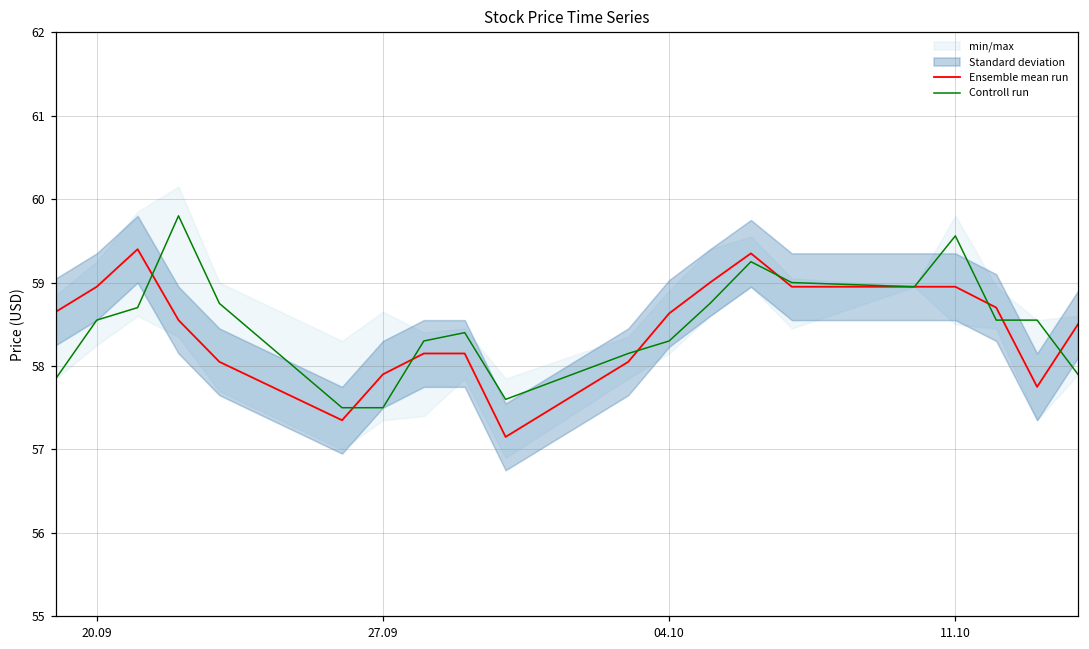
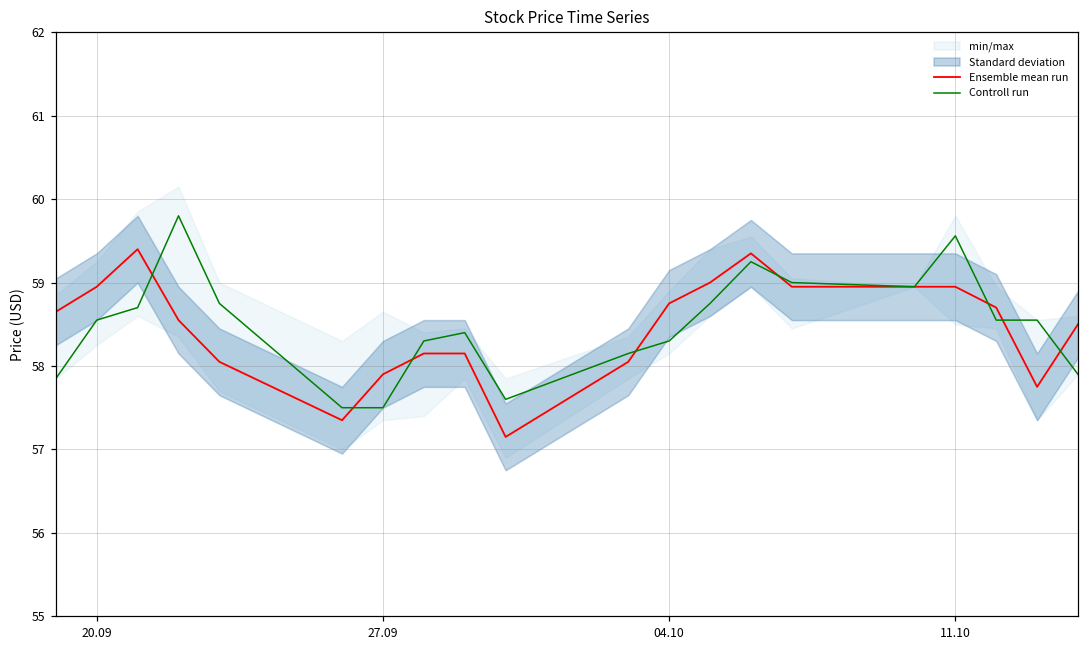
  {
    "Ensemble mean run": {
      "20.09": 59.0,
      "27.09": 57.9,
-     "04.10": 58.6,
+     "04.10": 58.8,
      "11.10": 59.0
    },
    "Controll run": {
      "20.09": 58.6,
      "27.09": 57.5,
      "04.10": 58.3,
      "11.10": 59.6
    }
  }
